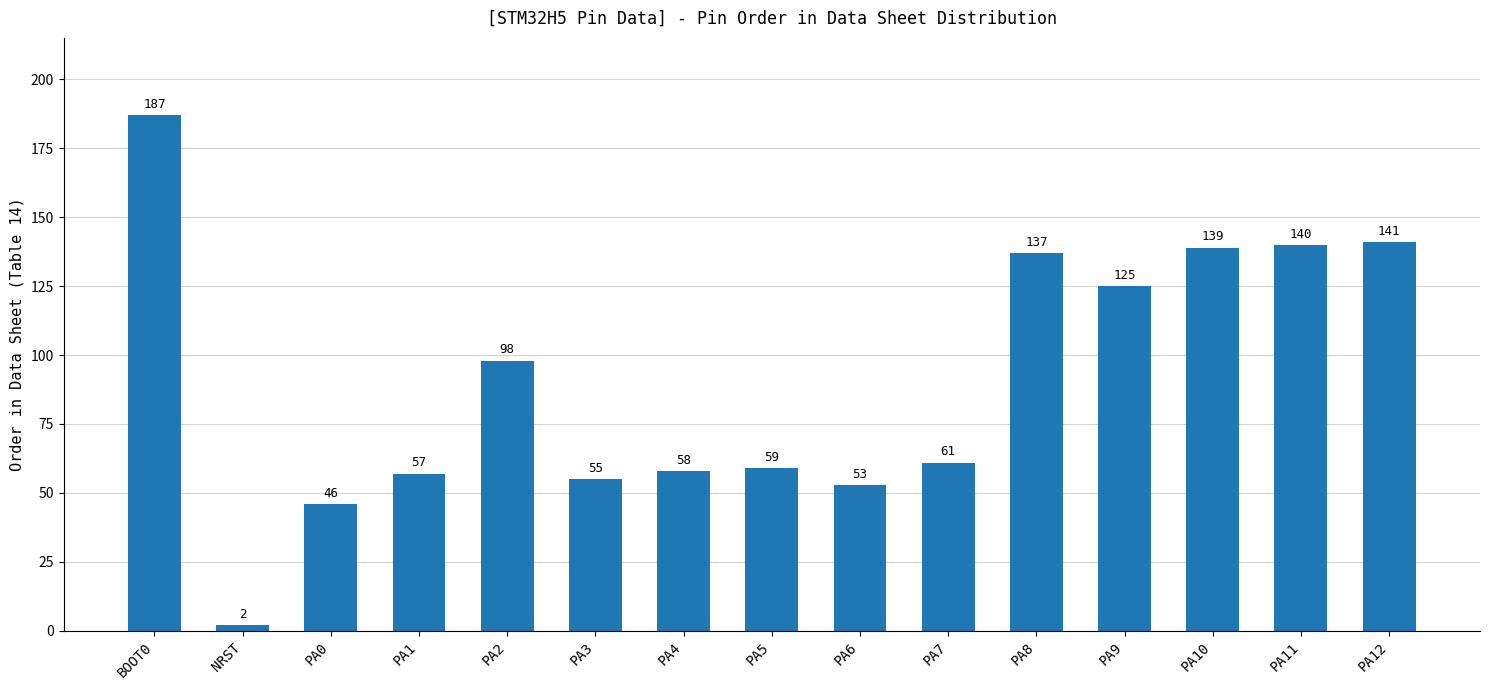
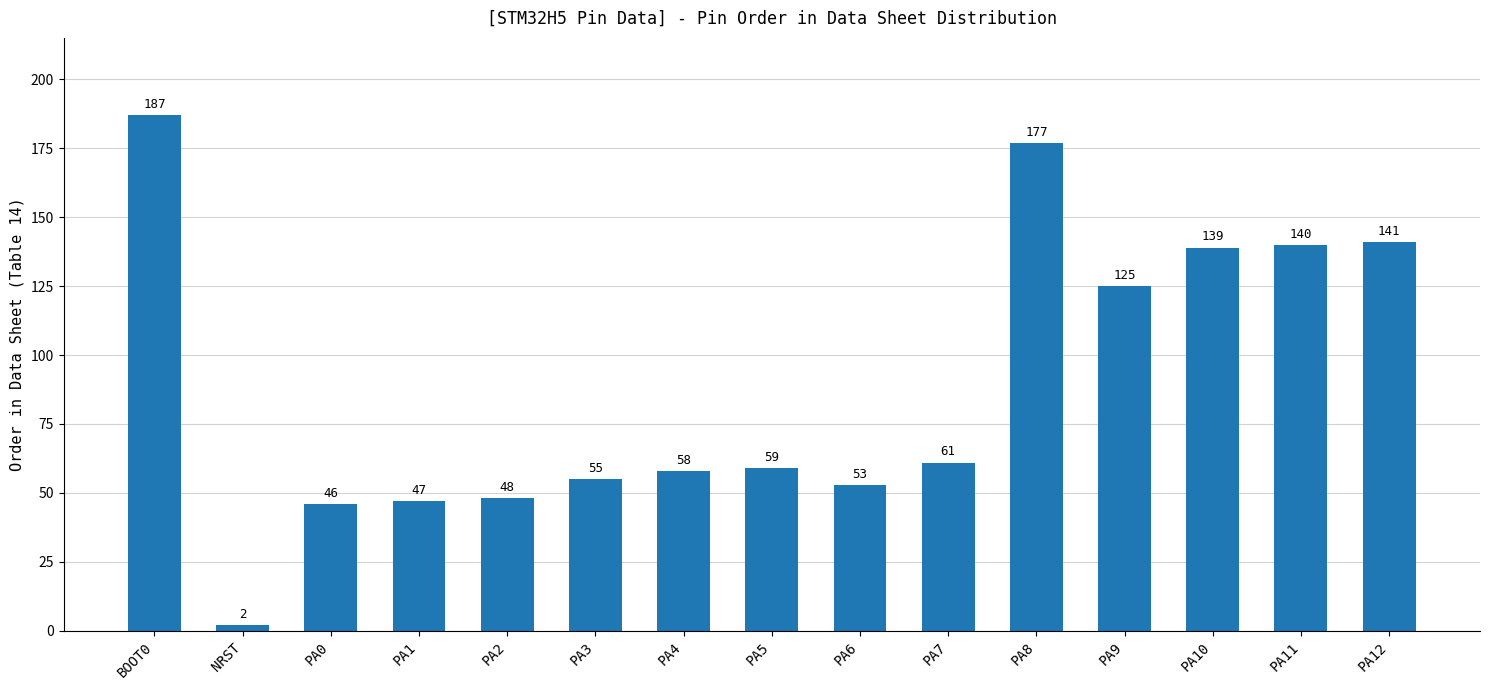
  {
    "BOOT0": 187,
    "NRST": 2,
    "PA0": 46,
-   "PA1": 57,
-   "PA2": 98,
+   "PA1": 47,
+   "PA2": 48,
    "PA3": 55,
    "PA4": 58,
    "PA5": 59,
    "PA6": 53,
    "PA7": 61,
-   "PA8": 137,
+   "PA8": 177,
    "PA9": 125,
    "PA10": 139,
    "PA11": 140,
    "PA12": 141
  }
